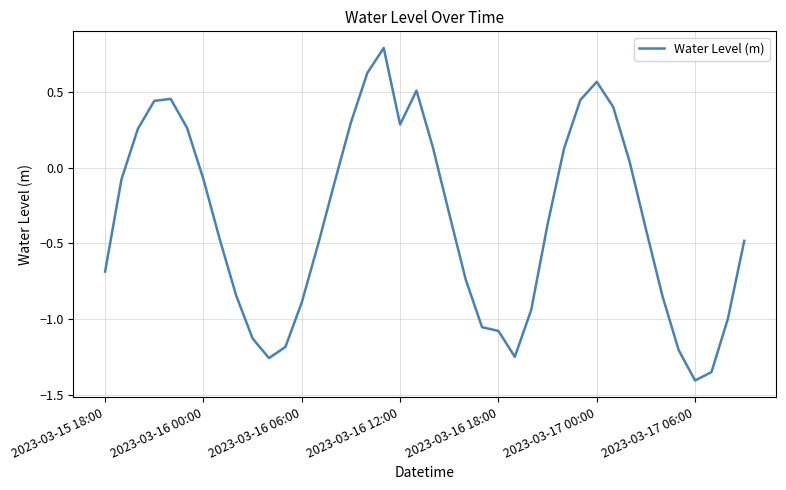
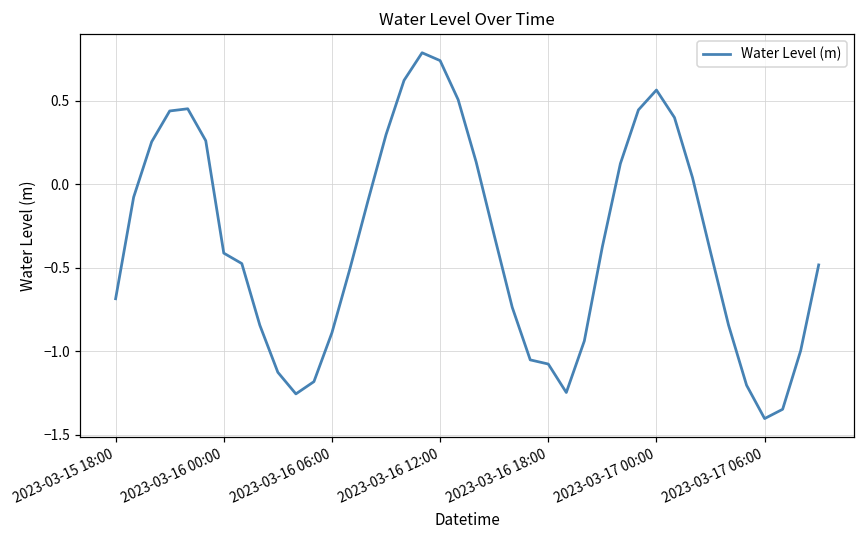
  {
    "2023-03-15 18:00": -0.69,
-   "2023-03-16 00:00": -0.08,
+   "2023-03-16 00:00": -0.41,
    "2023-03-16 06:00": -0.89,
-   "2023-03-16 12:00": 0.28,
+   "2023-03-16 12:00": 0.74,
    "2023-03-16 18:00": -1.08,
    "2023-03-17 00:00": 0.57,
    "2023-03-17 06:00": -1.40
  }
